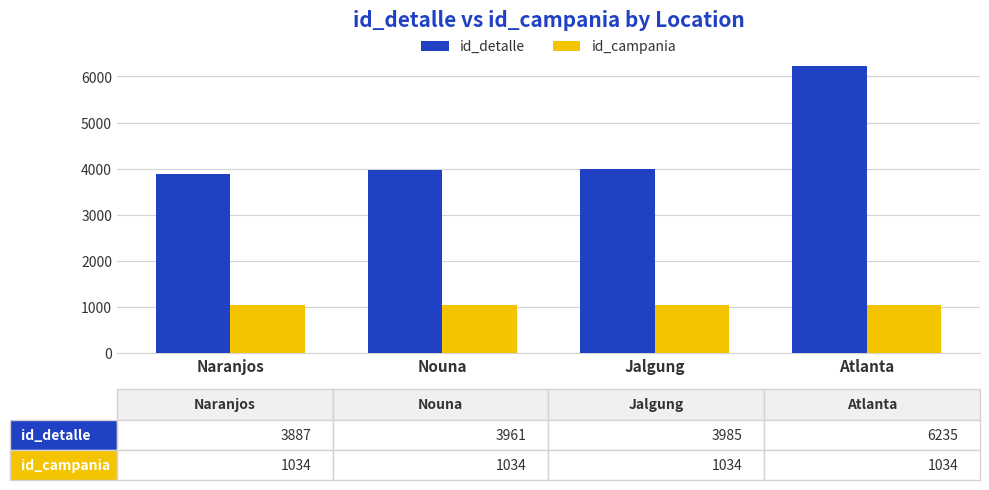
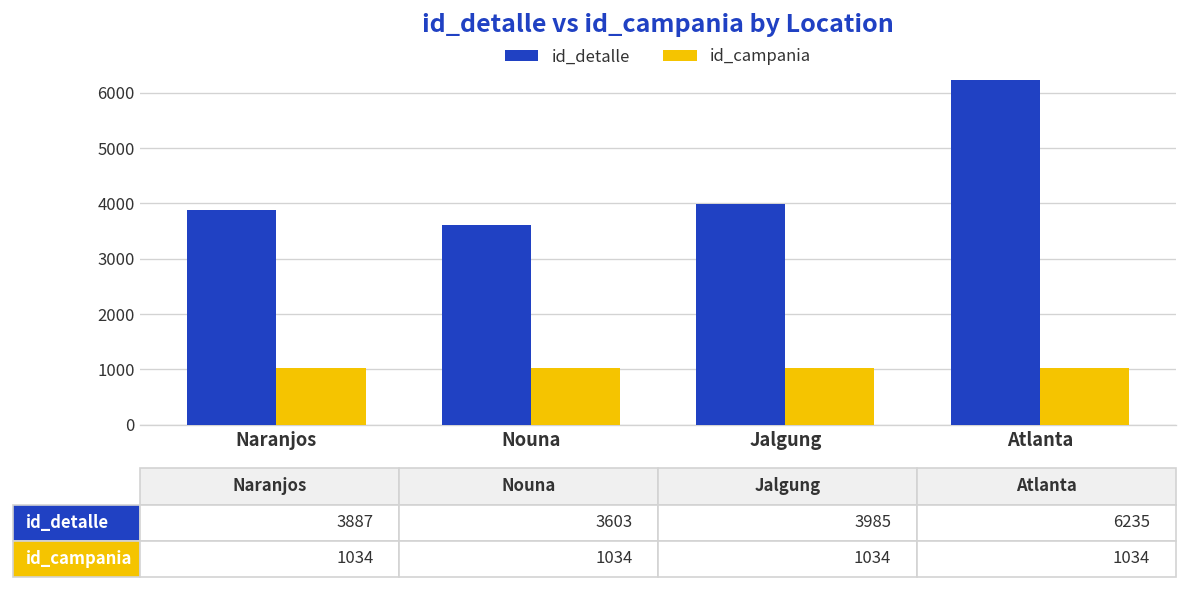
  {
    "id_detalle": {
-     "Nouna": 3961
+     "Nouna": 3603
    },
    "id_campania": {
      "Naranjos": 1000,
      "Nouna": 1000,
      "Jalgung": 1000,
      "Atlanta": 1000
    }
  }
